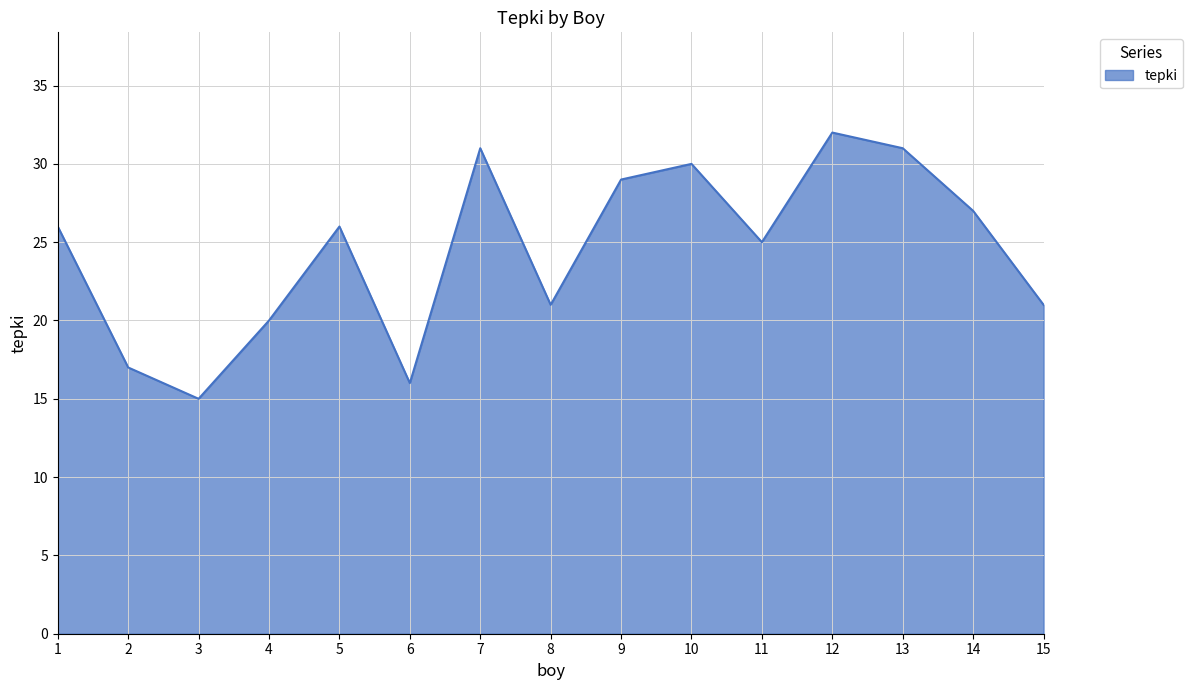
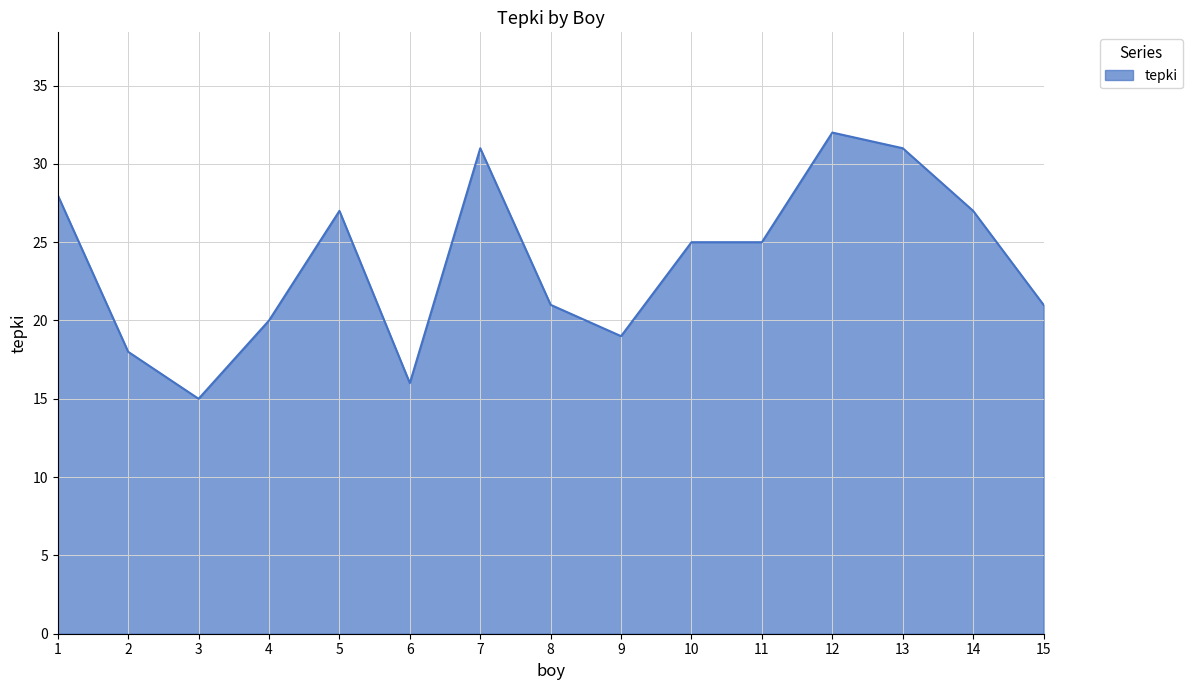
  {
-   "1": 26,
-   "2": 17,
+   "1": 28,
+   "2": 18,
    "3": 15,
    "4": 20,
-   "5": 26,
+   "5": 27,
    "6": 16,
    "7": 31,
    "8": 21,
-   "9": 29,
-   "10": 30,
+   "9": 19,
+   "10": 25,
    "11": 25,
    "12": 32,
    "13": 31,
    "14": 27,
    "15": 21
  }
